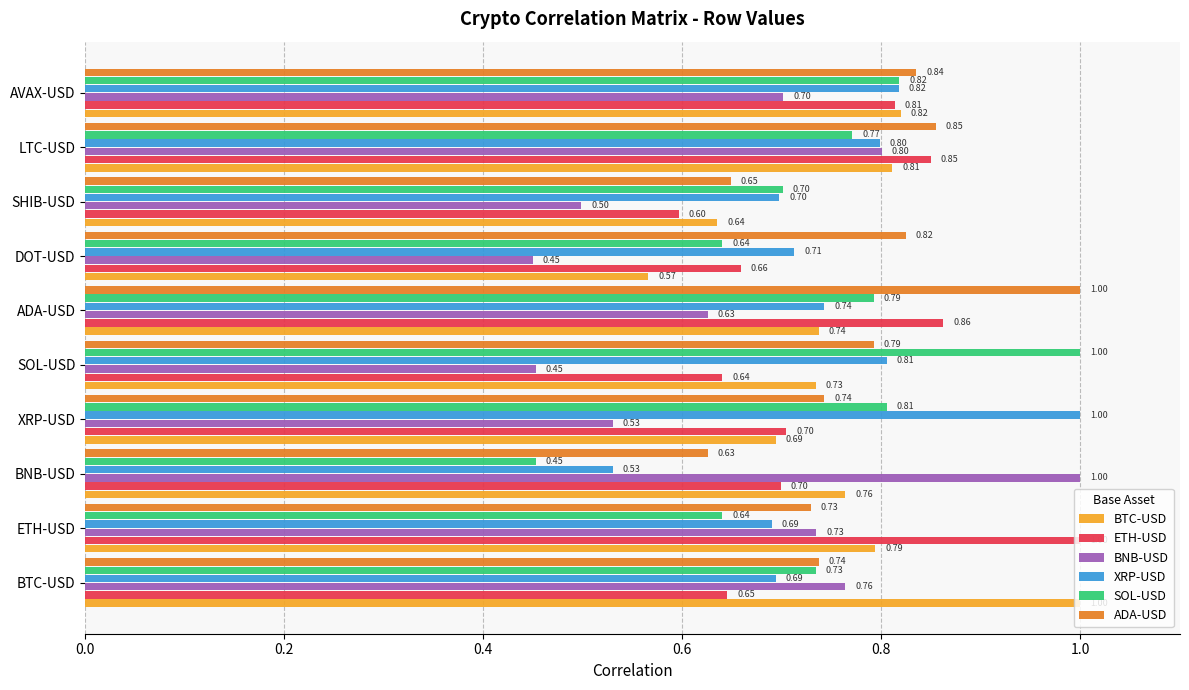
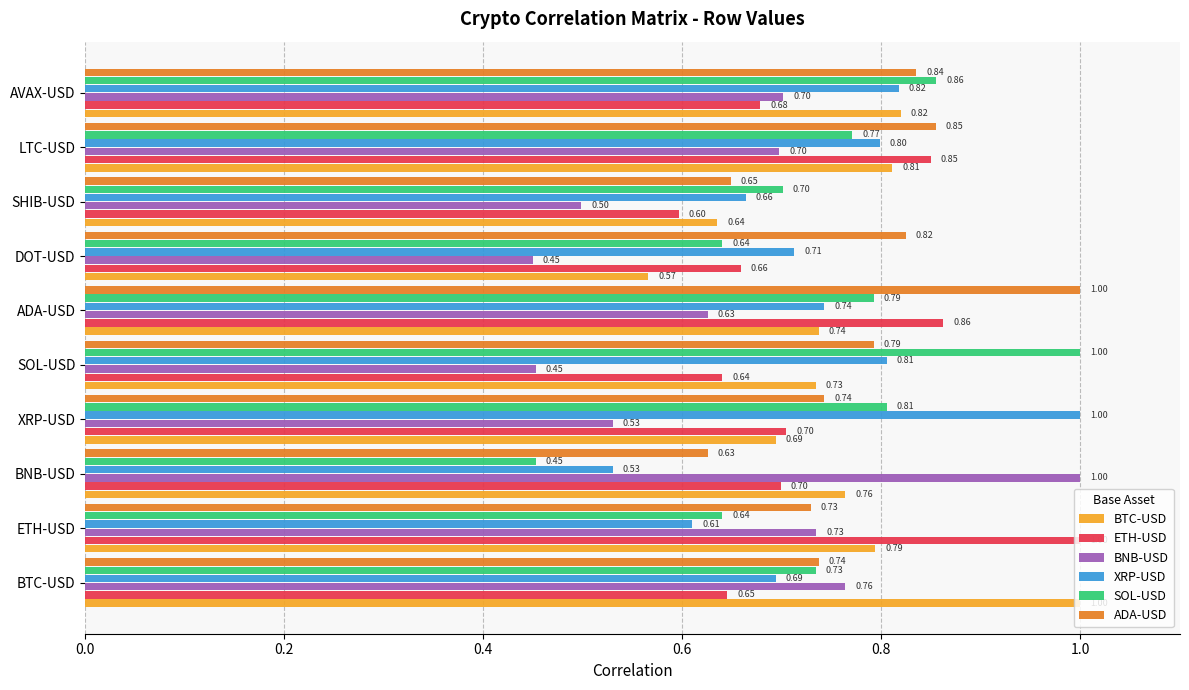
  {
    "ETH-USD": {
-     "AVAX-USD": 0.81,
+     "AVAX-USD": 0.68,
      "LTC-USD": 0.85,
      "SHIB-USD": 0.60,
      "DOT-USD": 0.66,
      "ADA-USD": 0.86,
      "SOL-USD": 0.64,
      "XRP-USD": 0.70,
      "BNB-USD": 0.70,
      "BTC-USD": 0.65
    },
    "BNB-USD": {
      "AVAX-USD": 0.70,
-     "LTC-USD": 0.80,
+     "LTC-USD": 0.70,
      "SHIB-USD": 0.50,
      "DOT-USD": 0.45,
      "ADA-USD": 0.63,
      "SOL-USD": 0.45,
      "XRP-USD": 0.53,
      "BNB-USD": 1.00,
      "ETH-USD": 0.73,
      "BTC-USD": 0.76
    },
    "XRP-USD": {
      "AVAX-USD": 0.82,
-     "SHIB-USD": 0.70,
+     "SHIB-USD": 0.66,
      "DOT-USD": 0.71,
      "ADA-USD": 0.74,
      "SOL-USD": 0.81,
      "XRP-USD": 1.00,
      "BNB-USD": 0.53,
-     "ETH-USD": 0.69,
+     "ETH-USD": 0.61,
      "BTC-USD": 0.69
    },
    "SOL-USD": {
-     "AVAX-USD": 0.82,
+     "AVAX-USD": 0.86,
      "LTC-USD": 0.77,
      "SHIB-USD": 0.70,
      "DOT-USD": 0.64,
      "ADA-USD": 0.79,
      "SOL-USD": 1.00,
      "XRP-USD": 0.81,
      "BNB-USD": 0.45,
      "ETH-USD": 0.64,
      "BTC-USD": 0.73
    }
  }
